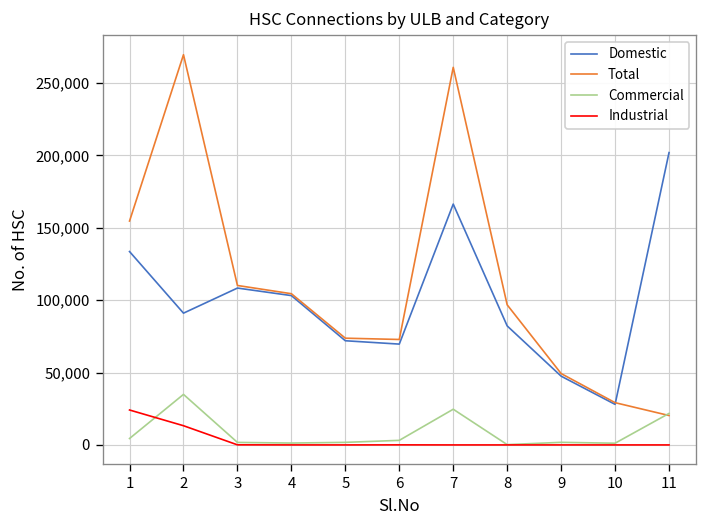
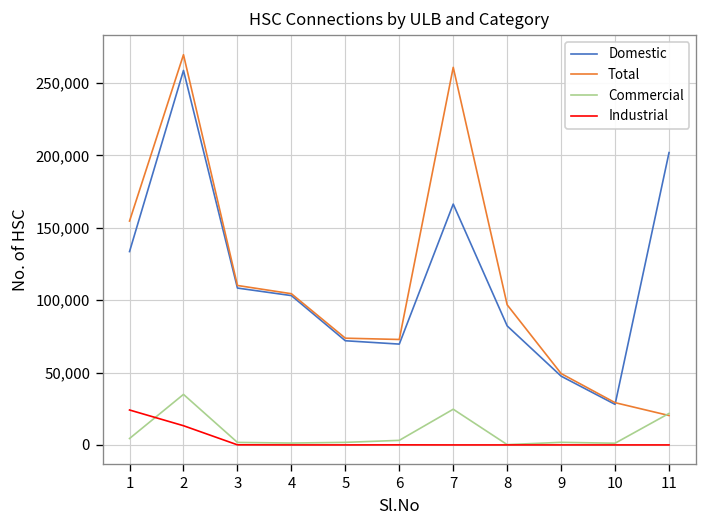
  {
    "Domestic": {
      "1": "134,000",
-     "2": "91,000",
+     "2": "259,000",
      "6": "70,000",
      "7": "166,000",
      "8": "82,000",
      "11": "202,000"
    },
    "Total": {
      "1": "155,000",
      "2": "270,000",
      "6": "73,000",
      "7": "261,000",
      "8": "97,000"
    },
    "Commercial": {
      "1": "4,000",
      "2": "35,000",
      "6": "3,000",
      "7": "25,000"
    },
    "Industrial": {
      "1": "24,000",
      "2": "13,000",
      "6": "0",
      "7": "0",
      "11": "0"
    }
  }
